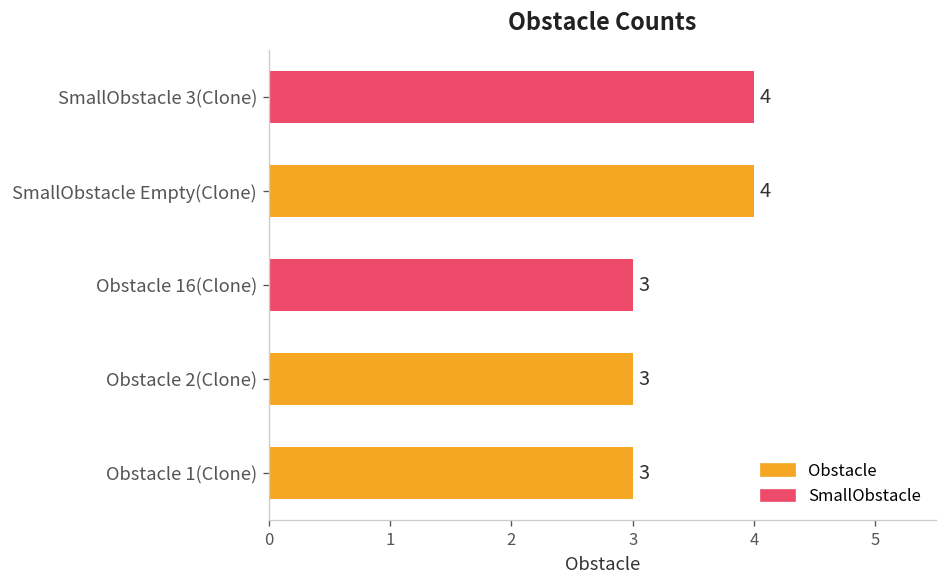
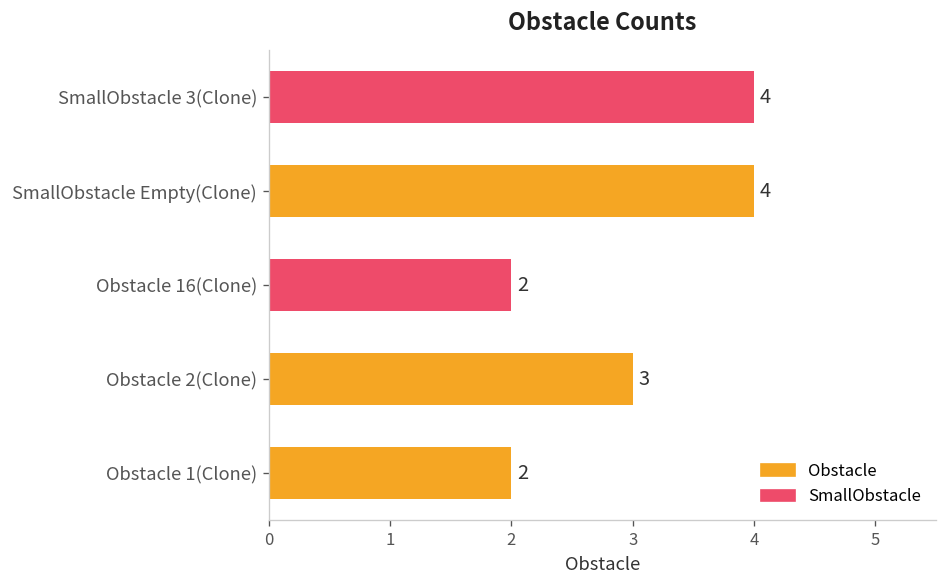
  {
    "SmallObstacle 3(Clone)": 4,
    "SmallObstacle Empty(Clone)": 4,
-   "Obstacle 16(Clone)": 3,
+   "Obstacle 16(Clone)": 2,
    "Obstacle 2(Clone)": 3,
-   "Obstacle 1(Clone)": 3
+   "Obstacle 1(Clone)": 2
  }
